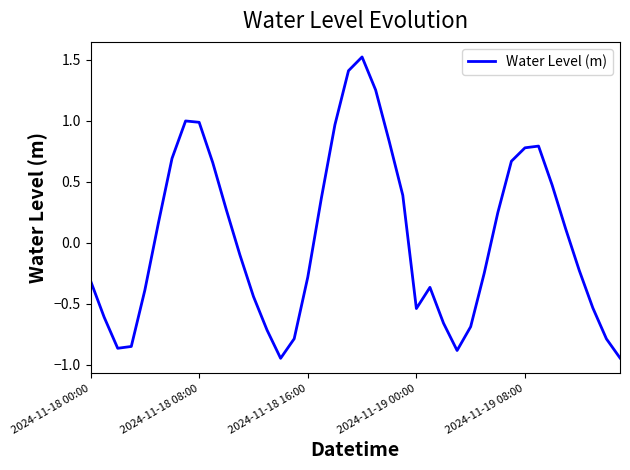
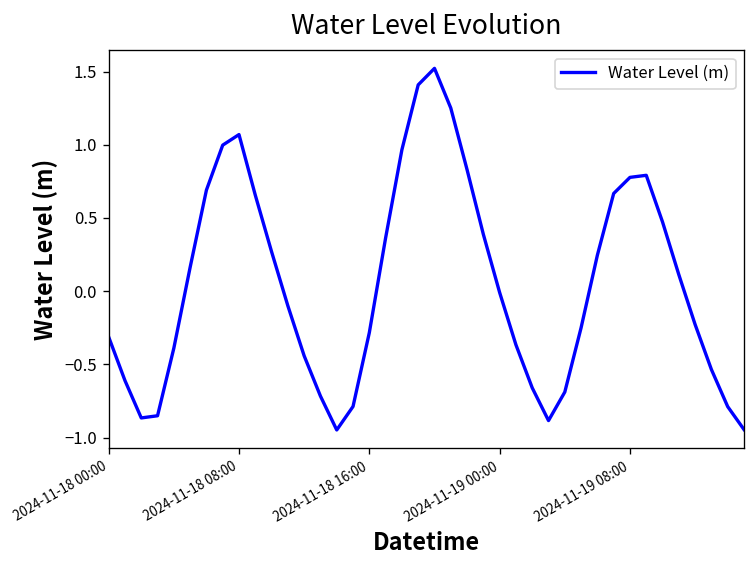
  {
    "2024-11-18 00:00": -0.31,
-   "2024-11-18 08:00": 0.99,
+   "2024-11-18 08:00": 1.07,
    "2024-11-18 16:00": -0.28,
-   "2024-11-19 00:00": -0.54,
+   "2024-11-19 00:00": -0.01,
    "2024-11-19 08:00": 0.78
  }
